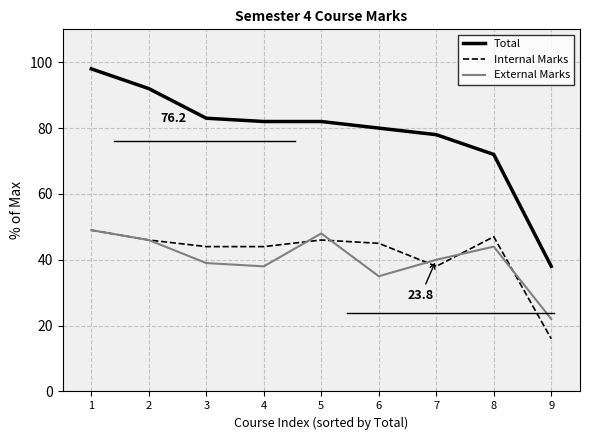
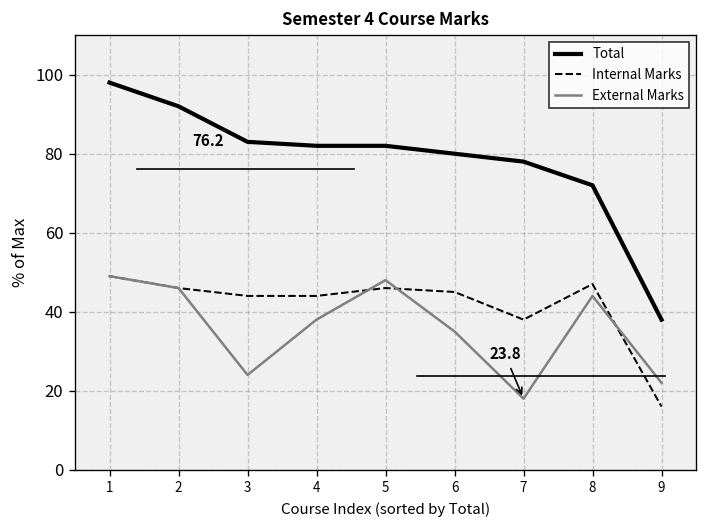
  {
    "External Marks": {
-     "3": 39,
+     "3": 24,
      "4": 38,
      "5": 48,
      "6": 35,
-     "7": 40,
+     "7": 18,
      "8": 44,
      "9": 22
    }
  }
